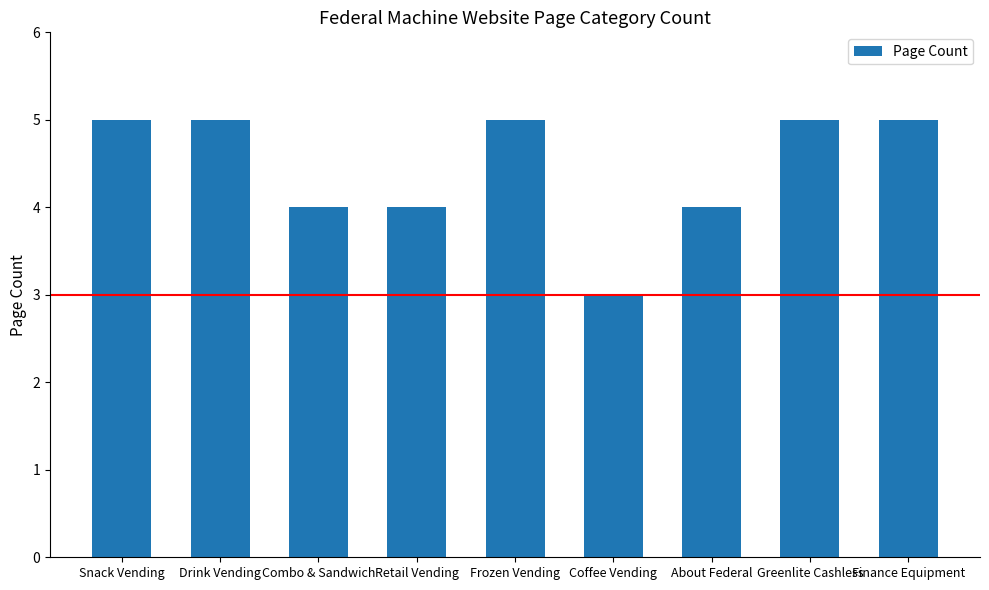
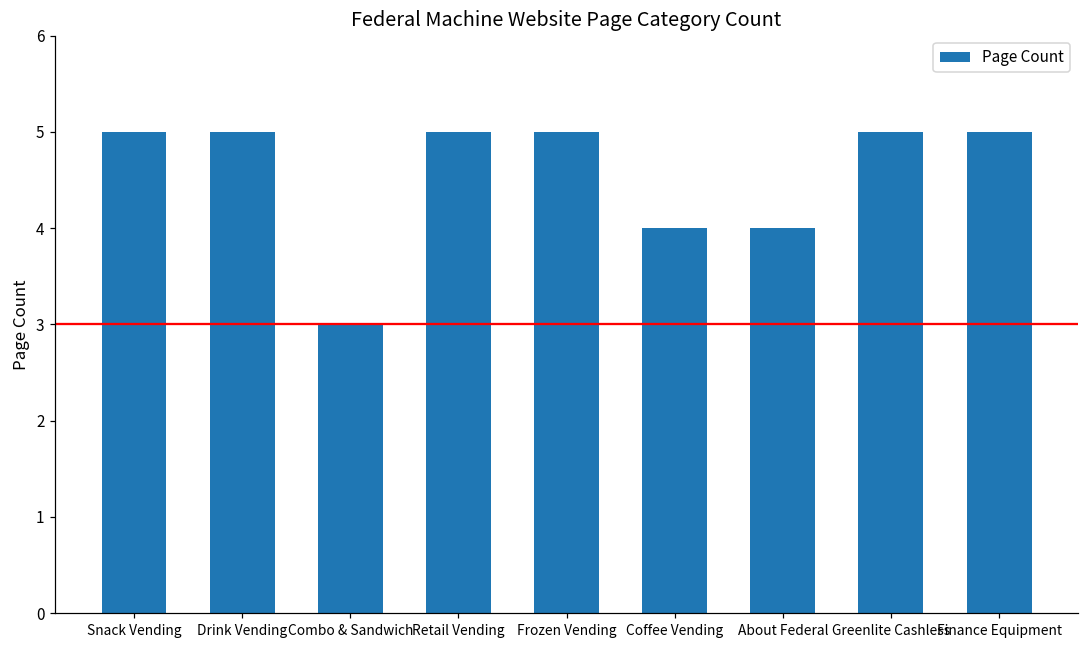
  {
    "Snack Vending": 5,
    "Drink Vending": 5,
-   "Combo & Sandwich": 4,
-   "Retail Vending": 4,
+   "Combo & Sandwich": 3,
+   "Retail Vending": 5,
    "Frozen Vending": 5,
-   "Coffee Vending": 3,
+   "Coffee Vending": 4,
    "About Federal": 4,
    "Greenlite Cashless": 5,
    "Finance Equipment": 5
  }
